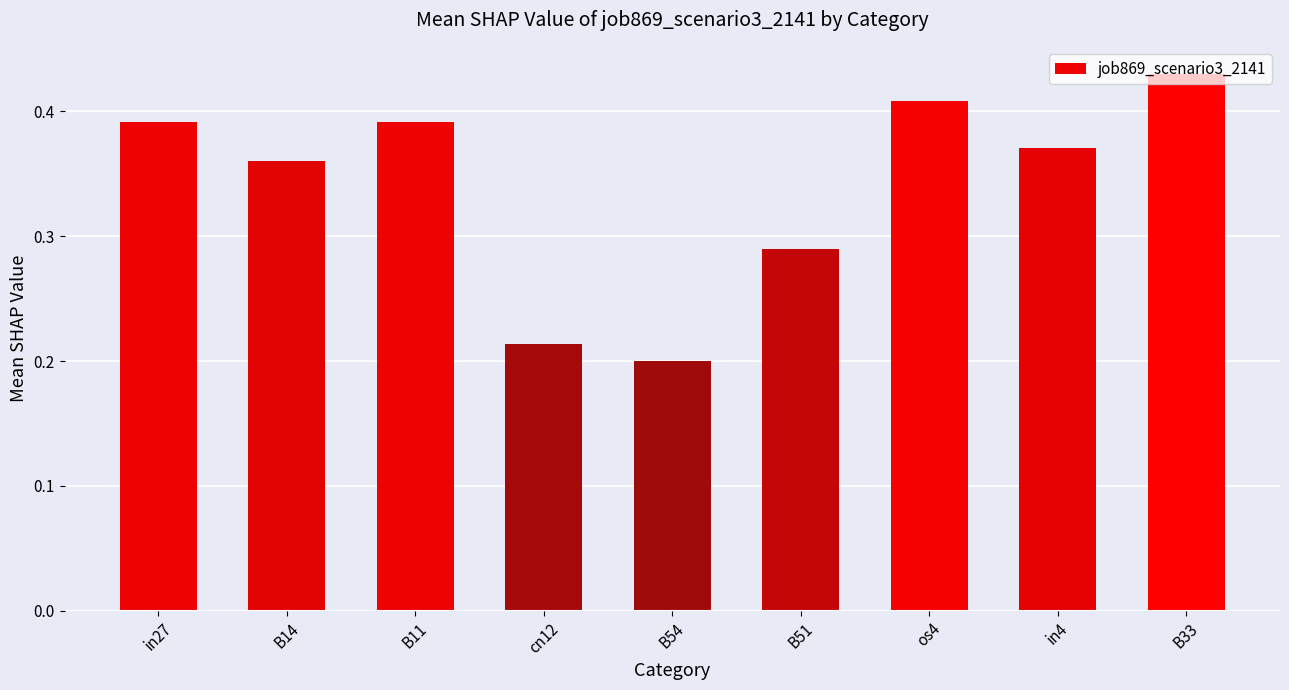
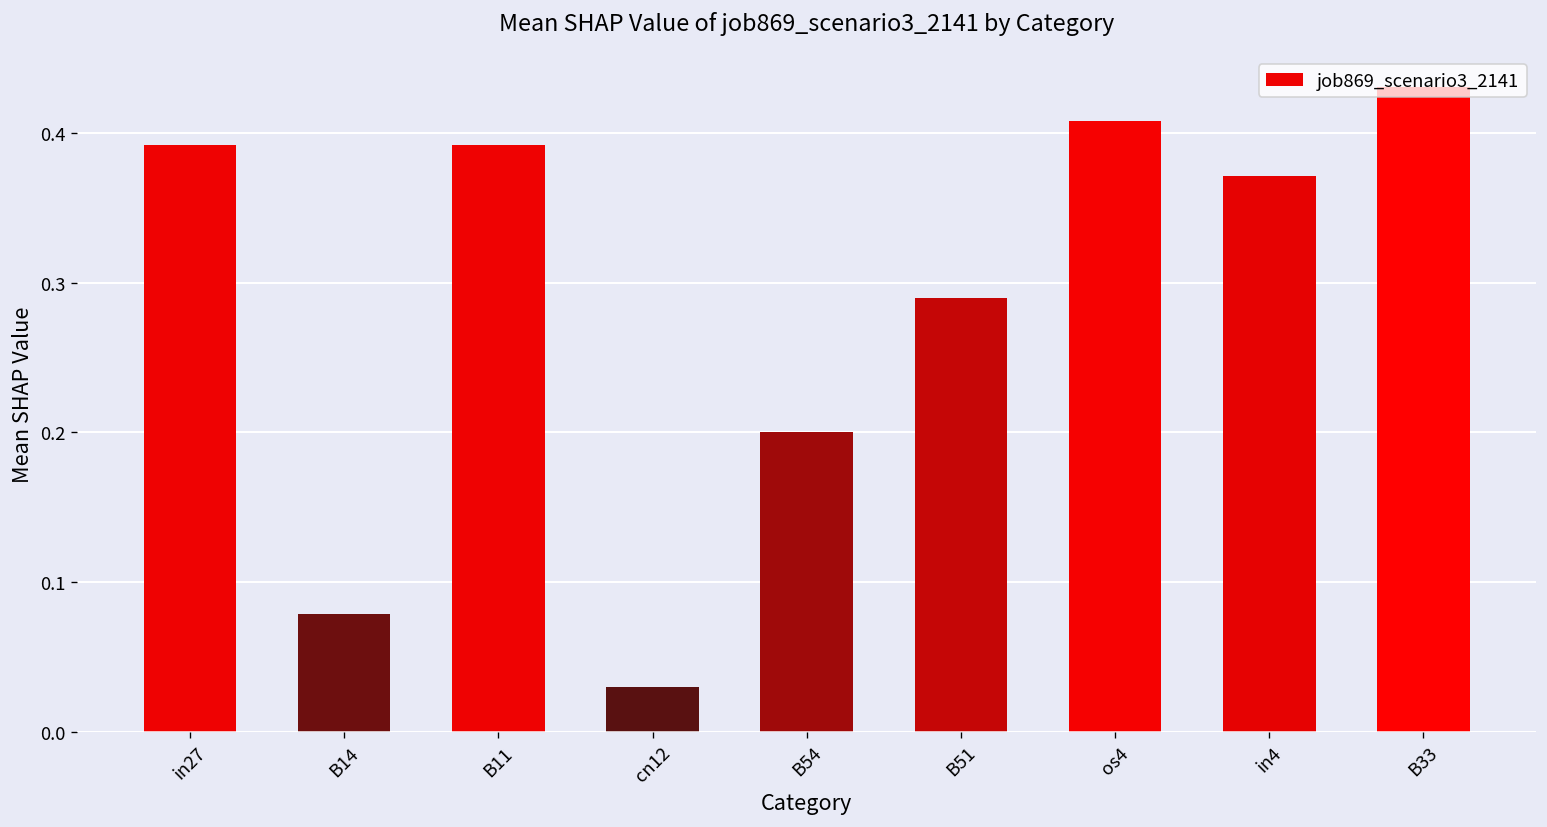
  {
    "in27": 0.392,
-   "B14": 0.360,
+   "B14": 0.079,
    "B11": 0.392,
-   "cn12": 0.213,
+   "cn12": 0.030,
    "B54": 0.200,
    "B51": 0.290,
    "os4": 0.408,
    "in4": 0.371
  }
